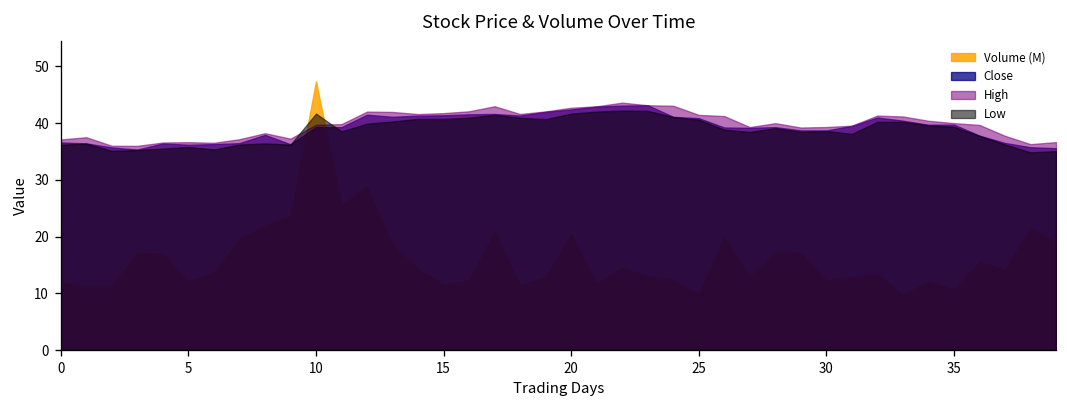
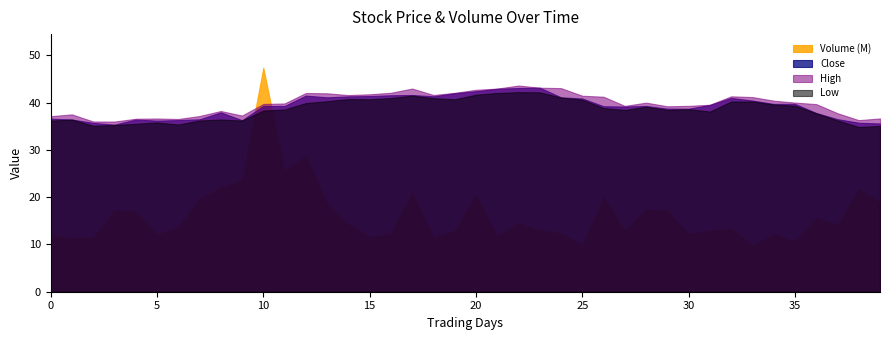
  {
    "Volume (M)": {
      "0": 12,
      "5": 12,
      "10": 47,
      "15": 12,
      "20": 20,
      "25": 10,
      "30": 12,
      "35": 11
    },
    "High": {
      "25": 41,
      "30": 39
    },
    "Low": {
-     "10": 42,
+     "10": 38,
      "15": 41,
      "20": 42
    }
  }
